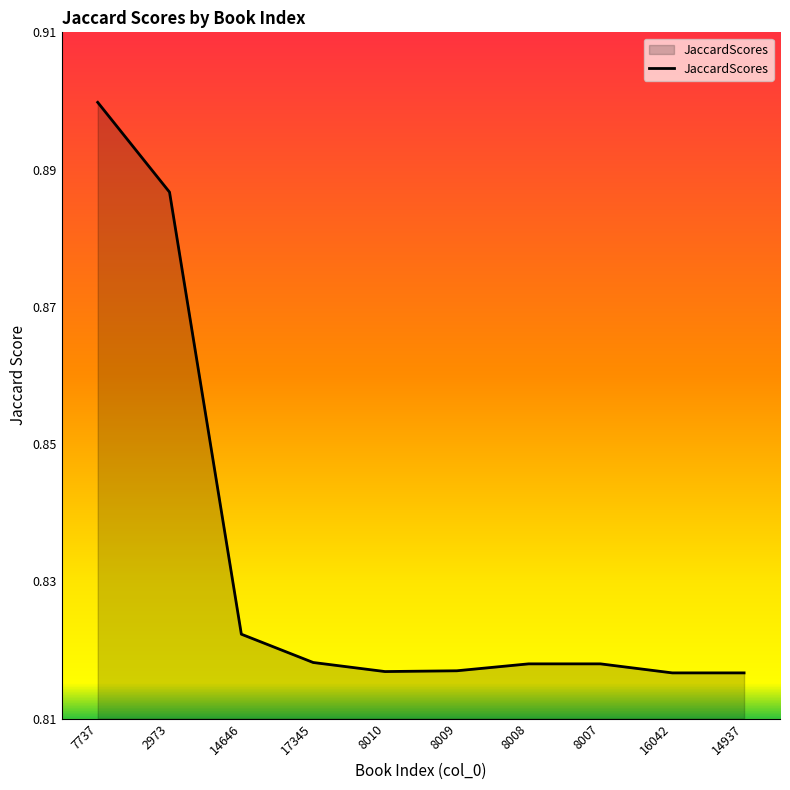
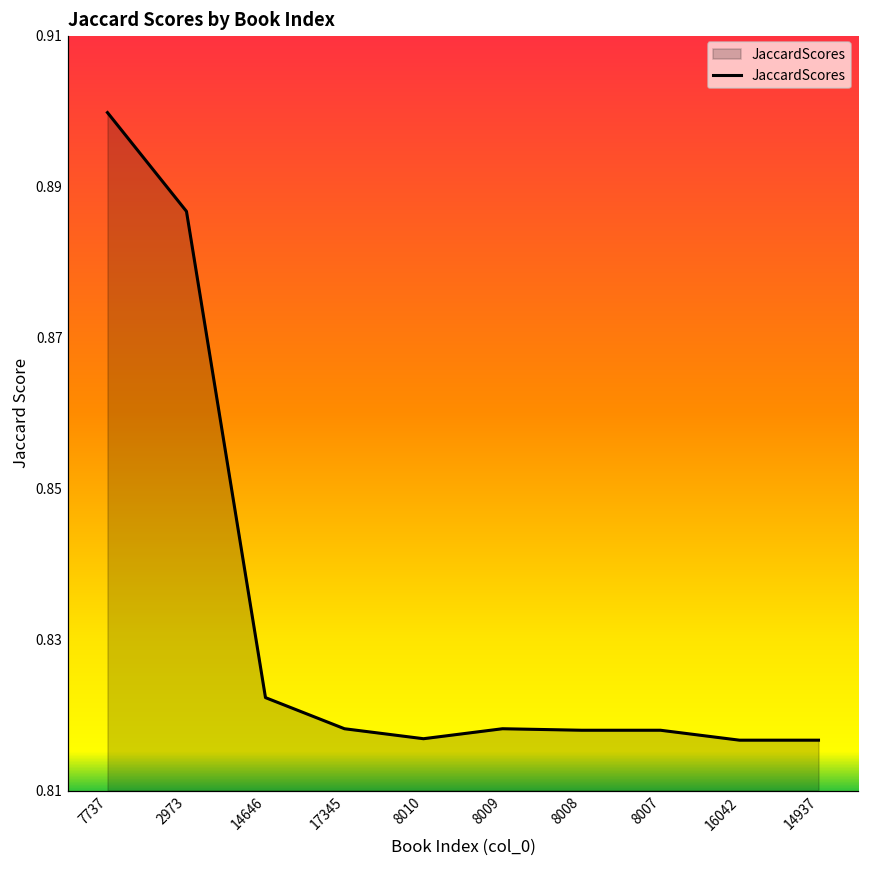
  {
    "7737": 0.900,
    "2973": 0.887,
    "14646": 0.822,
    "17345": 0.818,
    "8010": 0.817,
-   "8009": 0.817,
+   "8009": 0.818,
    "8008": 0.818,
    "8007": 0.818,
    "16042": 0.817,
    "14937": 0.817
  }
